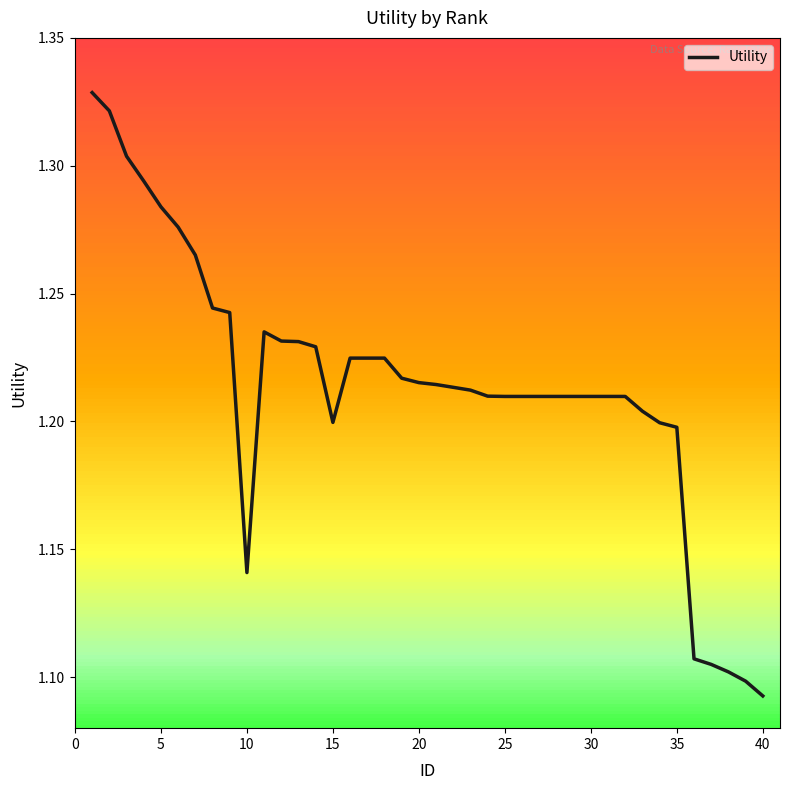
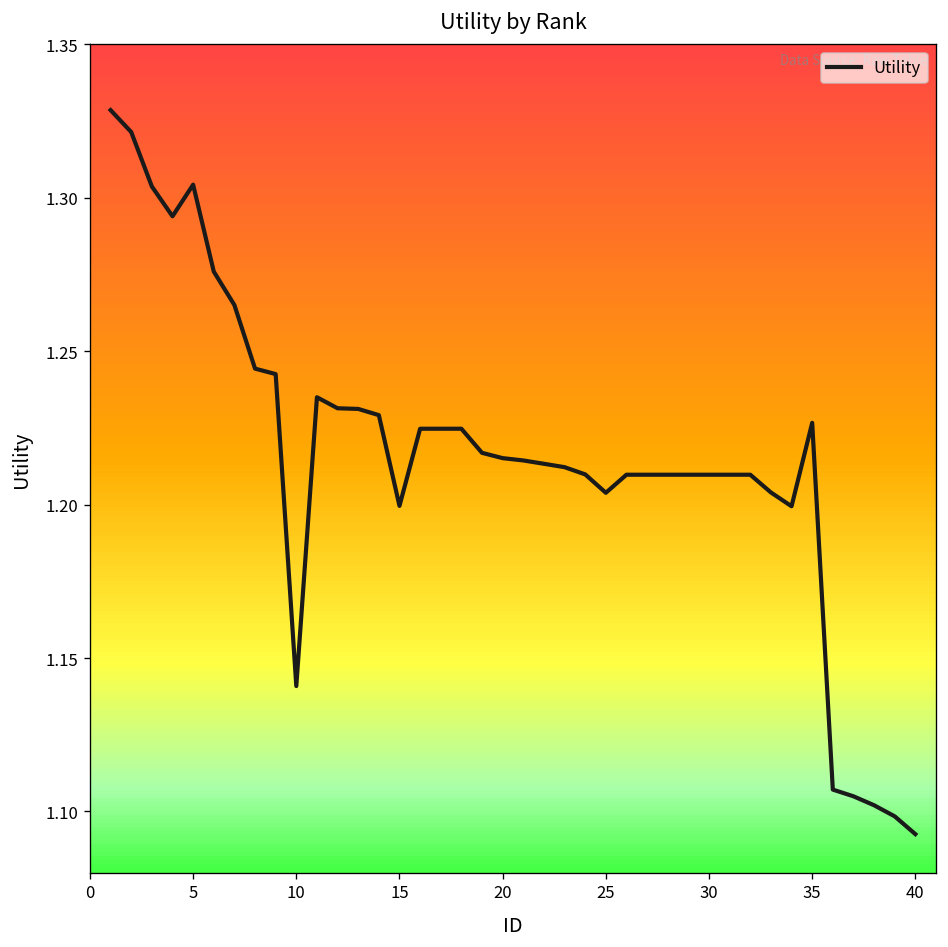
  {
-   "5": 1.284,
+   "5": 1.304,
    "10": 1.141,
    "15": 1.200,
    "20": 1.215,
-   "25": 1.210,
+   "25": 1.204,
    "30": 1.210,
-   "35": 1.198,
+   "35": 1.227,
    "40": 1.093
  }
